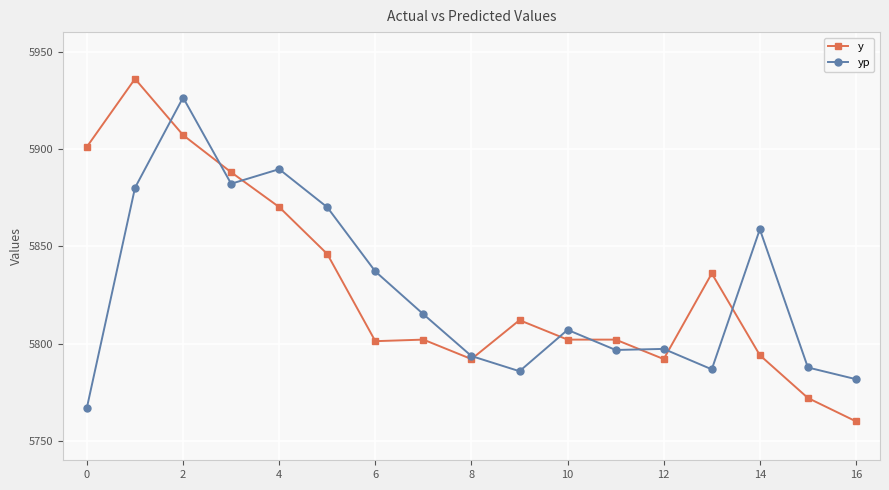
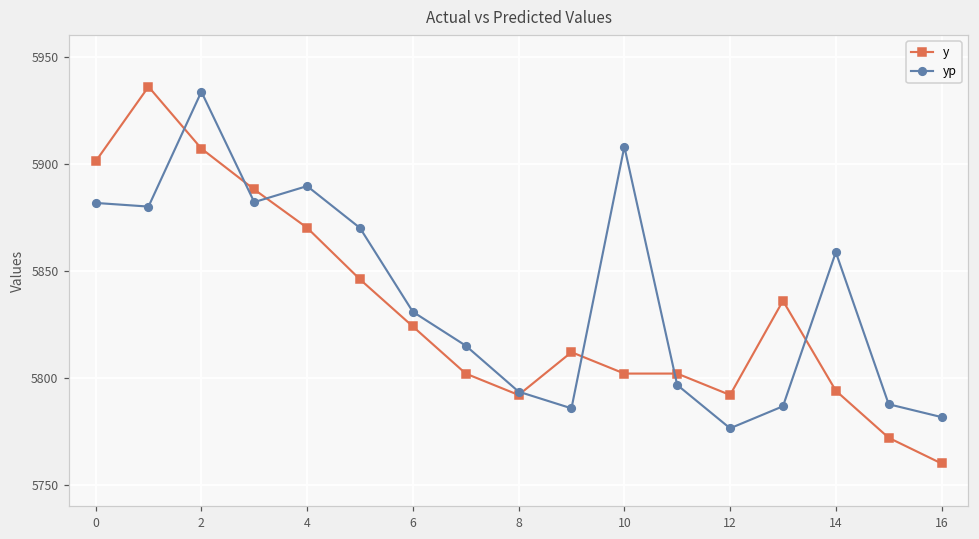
  {
    "y": {
      "0": 5901,
      "2": 5907,
      "4": 5870,
-     "6": 5801,
+     "6": 5824,
      "8": 5792,
      "10": 5802,
      "12": 5792,
      "14": 5794,
      "16": 5760
    },
    "yp": {
-     "0": 5767,
-     "2": 5926,
+     "0": 5882,
+     "2": 5934,
      "4": 5890,
-     "6": 5837,
+     "6": 5831,
      "8": 5794,
-     "10": 5807,
-     "12": 5797,
+     "10": 5908,
+     "12": 5776,
      "14": 5859,
      "16": 5782
    }
  }
